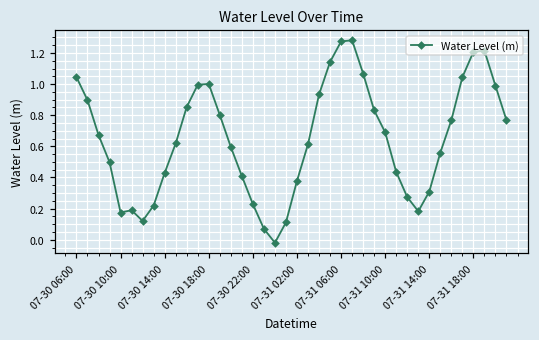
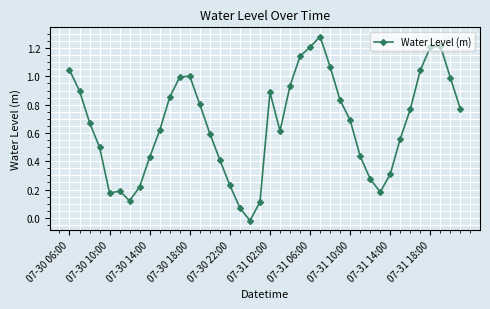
  {
    "07-30 06:00": 1.04,
    "07-30 10:00": 0.17,
    "07-30 14:00": 0.43,
    "07-30 18:00": 1.00,
    "07-30 22:00": 0.23,
-   "07-31 02:00": 0.38,
-   "07-31 06:00": 1.27,
+   "07-31 02:00": 0.89,
+   "07-31 06:00": 1.21,
    "07-31 10:00": 0.69,
    "07-31 14:00": 0.31
  }
